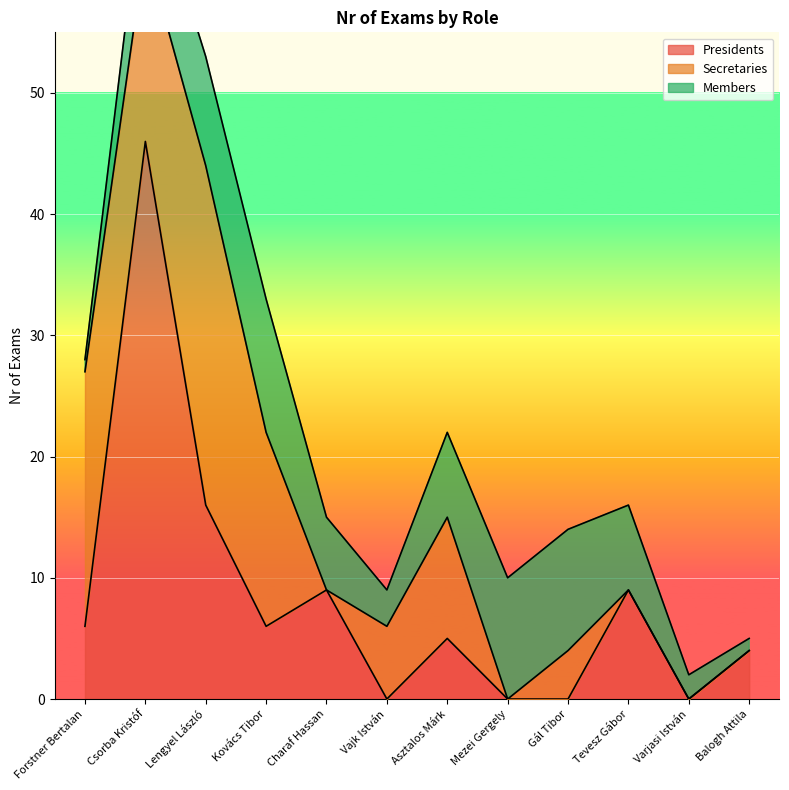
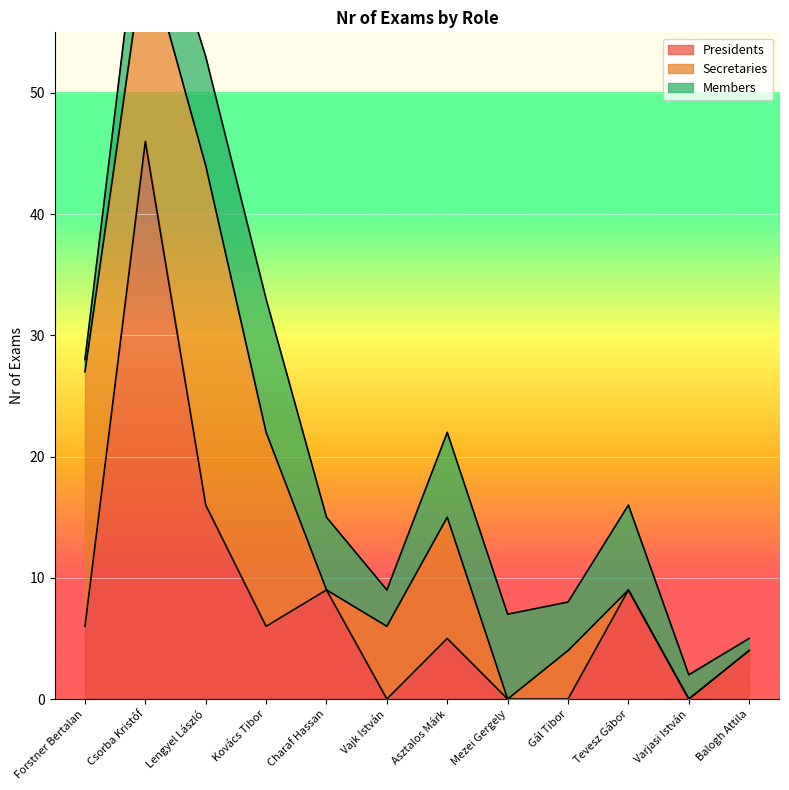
  {
    "Members": {
      "Forstner Bertalan": 1,
      "Lengyel László": 9,
      "Kovács Tibor": 11,
      "Charaf Hassan": 6,
      "Vajk István": 3,
      "Asztalos Márk": 7,
-     "Mezei Gergely": 10,
-     "Gál Tibor": 10,
+     "Mezei Gergely": 7,
+     "Gál Tibor": 4,
      "Tevesz Gábor": 7,
      "Varjasi István": 2,
      "Balogh Attila": 1
    }
  }
